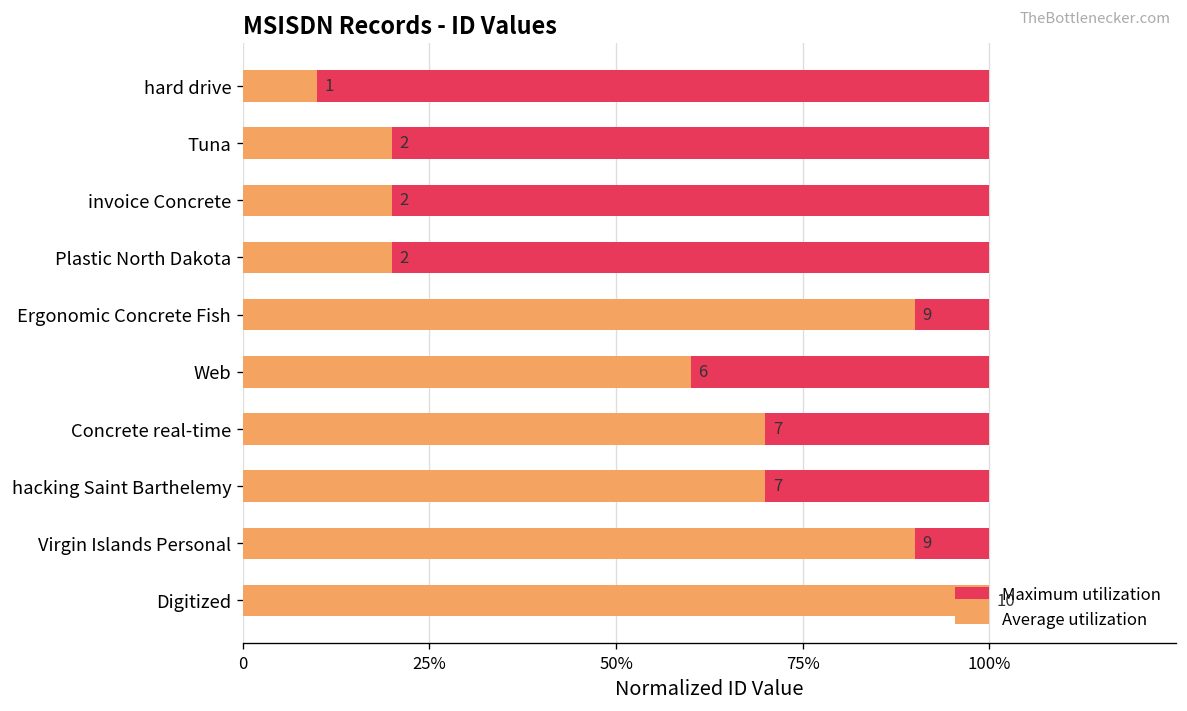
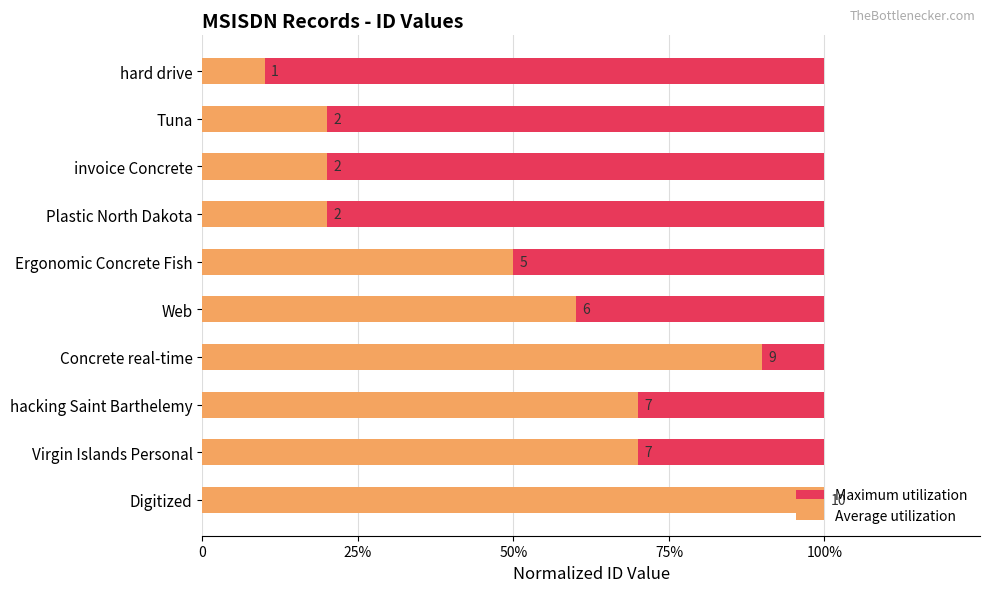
  {
    "Maximum utilization": {
      "hard drive": 1
    },
    "Average utilization": {
-     "Ergonomic Concrete Fish": 9,
-     "Concrete real-time": 7,
-     "Virgin Islands Personal": 9
+     "Ergonomic Concrete Fish": 5,
+     "Concrete real-time": 9,
+     "Virgin Islands Personal": 7
    }
  }
